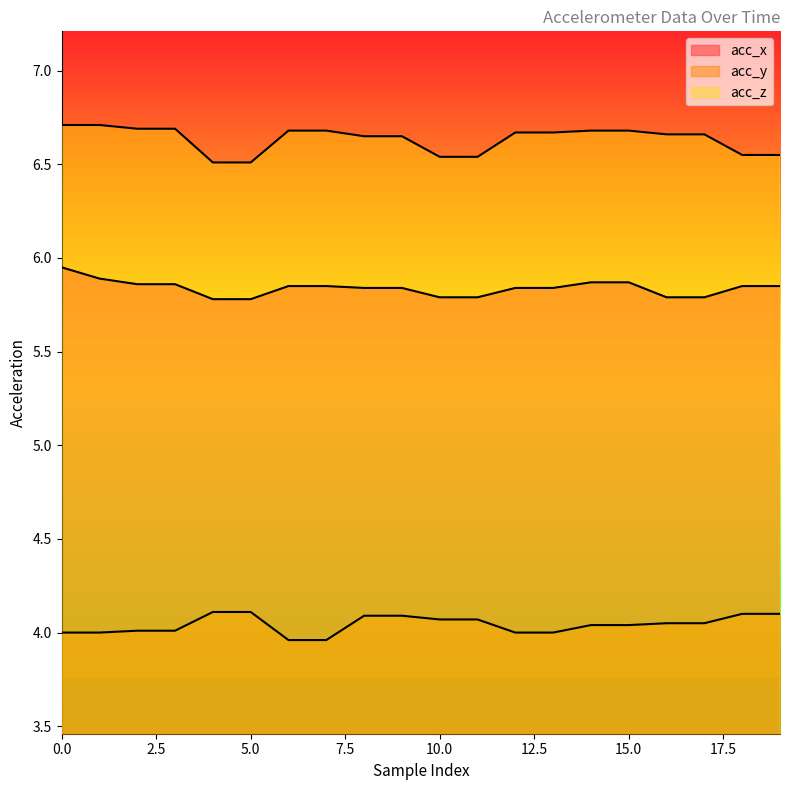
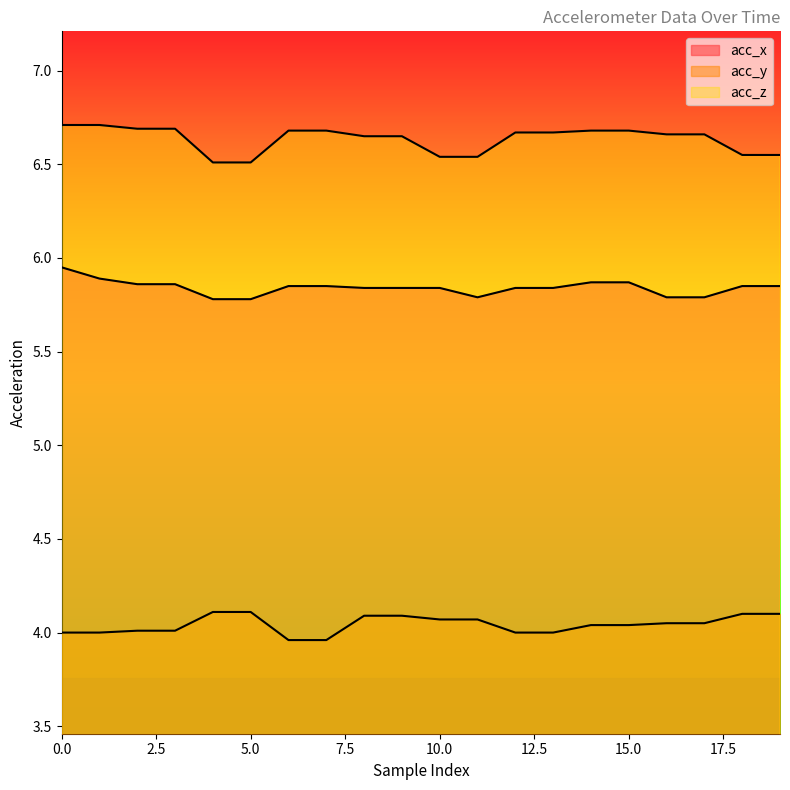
  {
    "acc_x": {
      "0.0": 5.95,
      "5.0": 5.78,
-     "10.0": 5.79,
+     "10.0": 5.84,
      "15.0": 5.87
    }
  }
